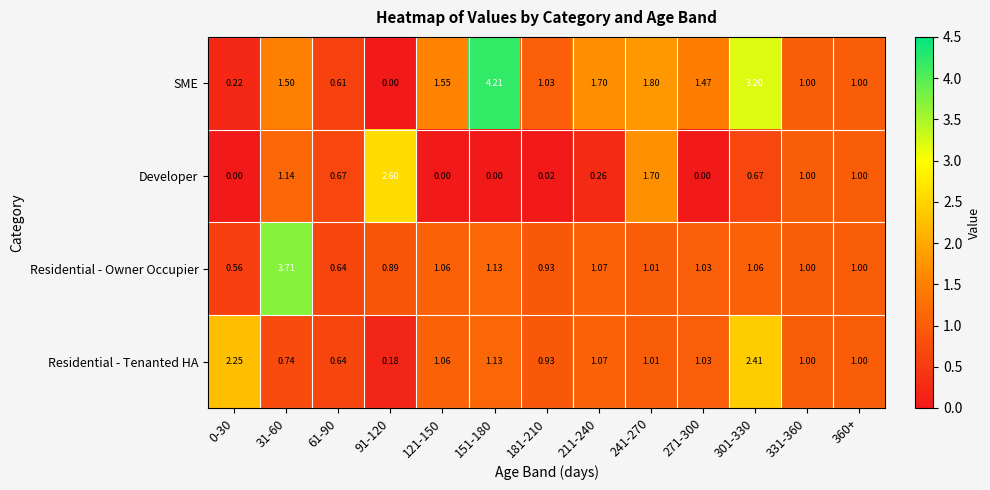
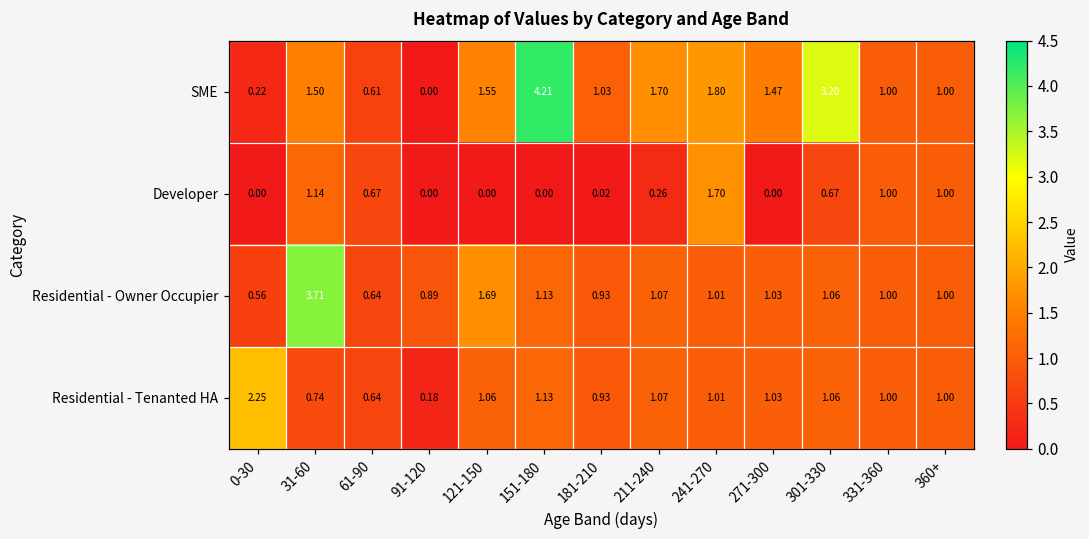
  {
    "SME": {
      "0-30": 0.22,
      "31-60": 1.50,
      "61-90": 0.61,
      "91-120": 0.00,
      "121-150": 1.55,
      "151-180": 4.21,
      "181-210": 1.03,
      "211-240": 1.70,
      "241-270": 1.80,
      "271-300": 1.47,
      "301-330": 3.20,
      "331-360": 1.00,
      "360+": 1.00
    },
    "Developer": {
      "0-30": 0.00,
      "31-60": 1.14,
      "61-90": 0.67,
-     "91-120": 2.60,
+     "91-120": 0.00,
      "121-150": 0.00,
      "151-180": 0.00,
      "181-210": 0.02,
      "211-240": 0.26,
      "241-270": 1.70,
      "271-300": 0.00,
      "301-330": 0.67,
      "331-360": 1.00,
      "360+": 1.00
    },
    "Residential - Owner Occupier": {
      "0-30": 0.56,
      "31-60": 3.71,
      "61-90": 0.64,
      "91-120": 0.89,
-     "121-150": 1.06,
+     "121-150": 1.69,
      "151-180": 1.13,
      "181-210": 0.93,
      "211-240": 1.07,
      "241-270": 1.01,
      "271-300": 1.03,
      "301-330": 1.06,
      "331-360": 1.00,
      "360+": 1.00
    },
    "Residential - Tenanted HA": {
      "0-30": 2.25,
      "31-60": 0.74,
      "61-90": 0.64,
      "91-120": 0.18,
      "121-150": 1.06,
      "151-180": 1.13,
      "181-210": 0.93,
      "211-240": 1.07,
      "241-270": 1.01,
      "271-300": 1.03,
-     "301-330": 2.41,
+     "301-330": 1.06,
      "331-360": 1.00,
      "360+": 1.00
    }
  }
